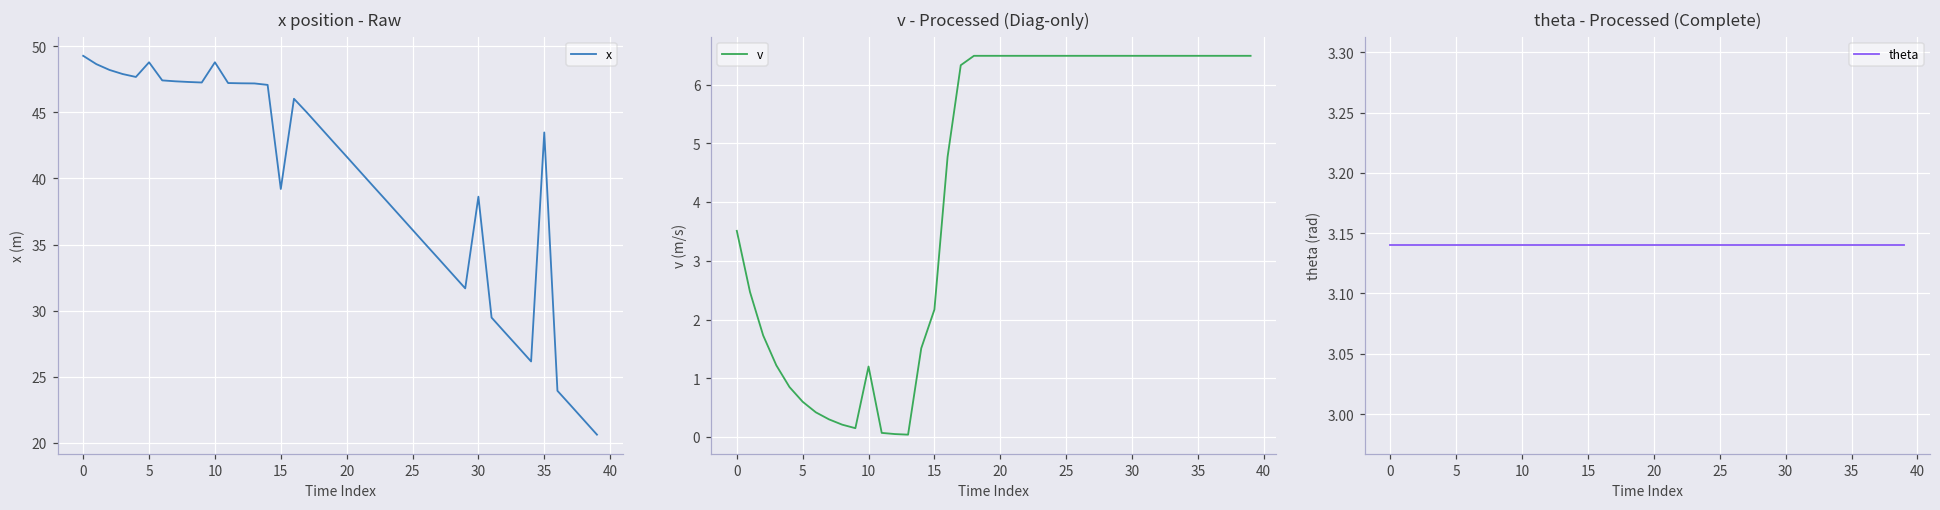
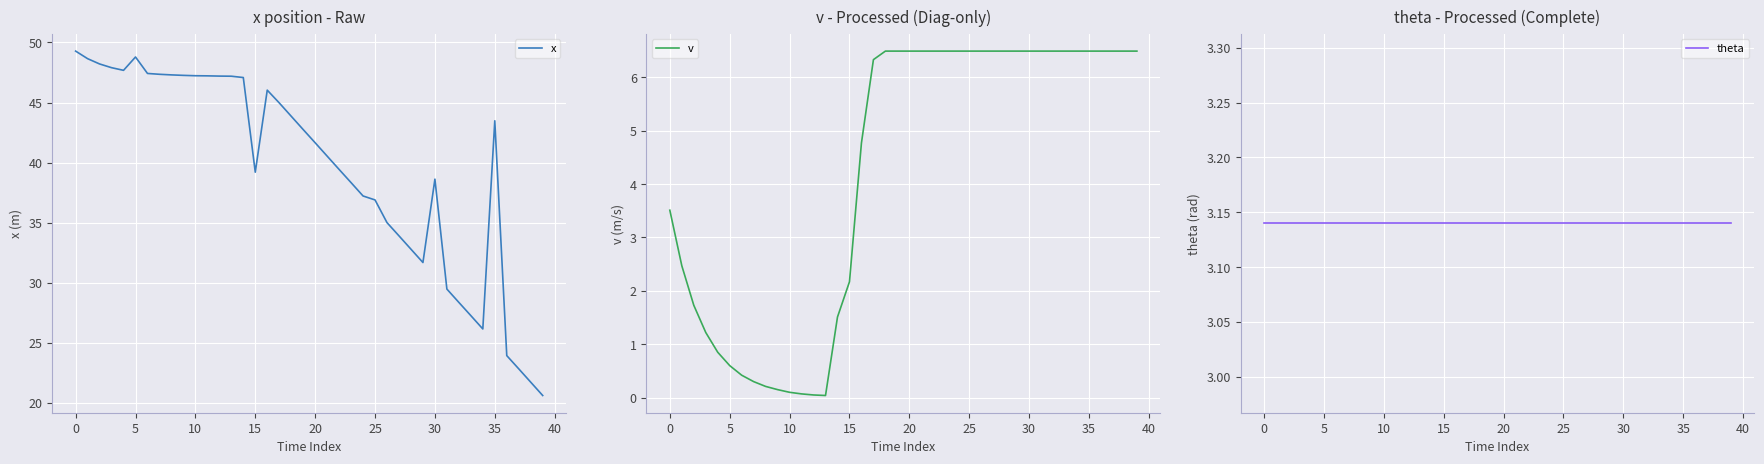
  {
    "x position - Raw": {
      "0": 49.3,
      "5": 48.8,
-     "10": 48.8,
+     "10": 47.2,
      "15": 39.2,
      "20": 41.7,
-     "25": 36.1,
+     "25": 36.9,
      "30": 38.6,
      "35": 43.5
    },
    "v - Processed (Diag-only)": {
      "0": 3.5,
      "5": 0.6,
-     "10": 1.2,
+     "10": 0.1,
      "15": 2.2,
      "20": 6.5,
      "25": 6.5,
      "30": 6.5,
      "35": 6.5
    },
    "theta - Processed (Complete)": {
      "0": 3.140,
      "5": 3.140,
      "10": 3.140,
      "15": 3.140,
      "20": 3.140,
      "25": 3.140,
      "30": 3.140,
      "35": 3.140
    }
  }
